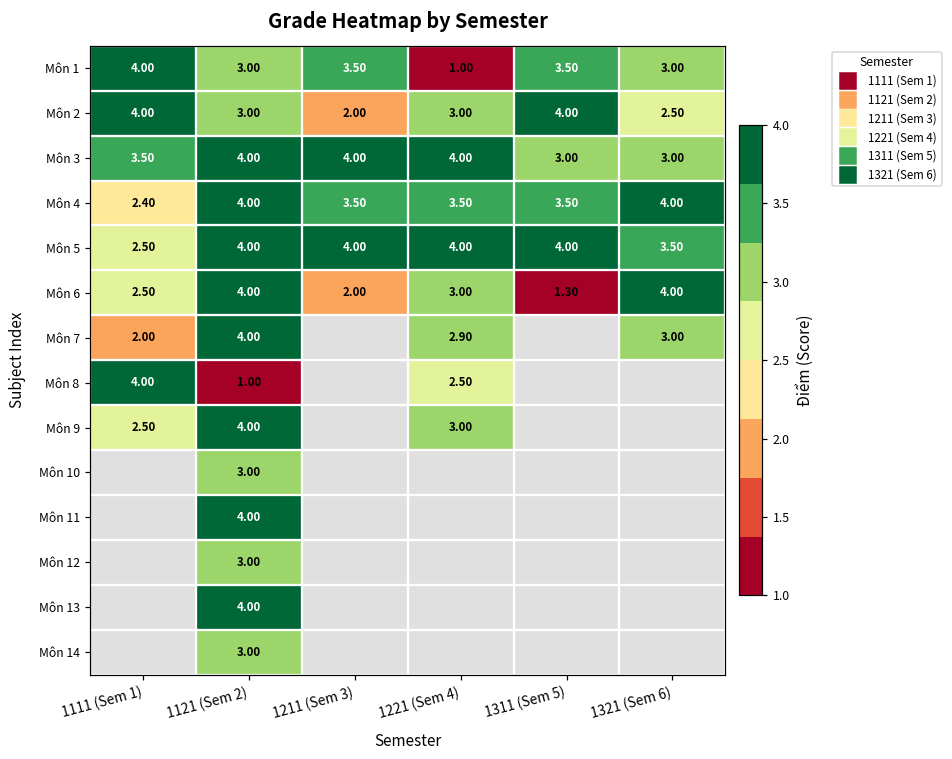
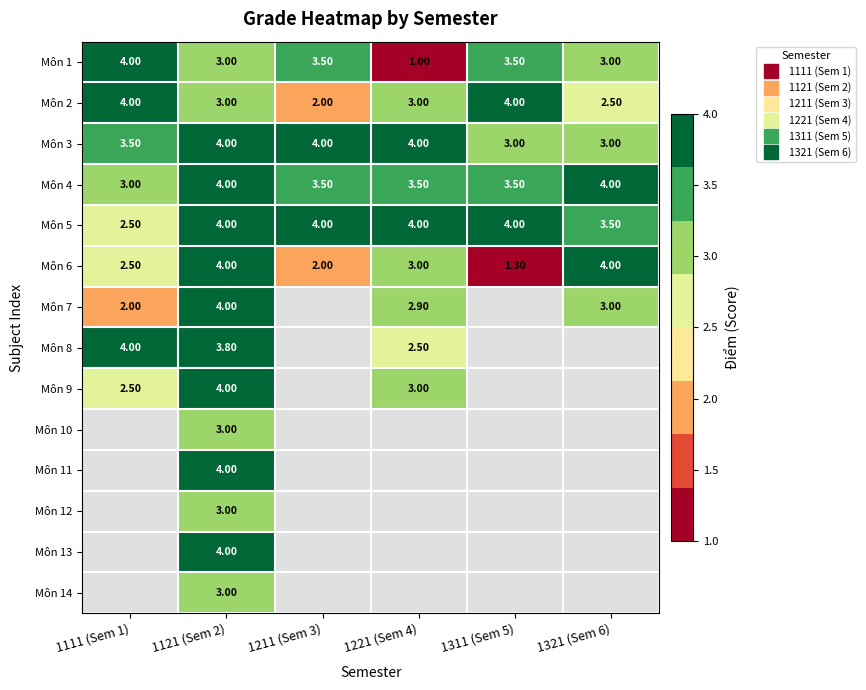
  {
    "Môn 1": {
      "1111 (Sem 1)": 4.00,
      "1121 (Sem 2)": 3.00,
      "1211 (Sem 3)": 3.50,
      "1221 (Sem 4)": 1.00,
      "1311 (Sem 5)": 3.50,
      "1321 (Sem 6)": 3.00
    },
    "Môn 2": {
      "1111 (Sem 1)": 4.00,
      "1121 (Sem 2)": 3.00,
      "1211 (Sem 3)": 2.00,
      "1221 (Sem 4)": 3.00,
      "1311 (Sem 5)": 4.00,
      "1321 (Sem 6)": 2.50
    },
    "Môn 3": {
      "1111 (Sem 1)": 3.50,
      "1121 (Sem 2)": 4.00,
      "1211 (Sem 3)": 4.00,
      "1221 (Sem 4)": 4.00,
      "1311 (Sem 5)": 3.00,
      "1321 (Sem 6)": 3.00
    },
    "Môn 4": {
-     "1111 (Sem 1)": 2.40,
+     "1111 (Sem 1)": 3.00,
      "1121 (Sem 2)": 4.00,
      "1211 (Sem 3)": 3.50,
      "1221 (Sem 4)": 3.50,
      "1311 (Sem 5)": 3.50,
      "1321 (Sem 6)": 4.00
    },
    "Môn 5": {
      "1111 (Sem 1)": 2.50,
      "1121 (Sem 2)": 4.00,
      "1211 (Sem 3)": 4.00,
      "1221 (Sem 4)": 4.00,
      "1311 (Sem 5)": 4.00,
      "1321 (Sem 6)": 3.50
    },
    "Môn 6": {
      "1111 (Sem 1)": 2.50,
      "1121 (Sem 2)": 4.00,
      "1211 (Sem 3)": 2.00,
      "1221 (Sem 4)": 3.00,
      "1311 (Sem 5)": 1.30,
      "1321 (Sem 6)": 4.00
    },
    "Môn 7": {
      "1111 (Sem 1)": 2.00,
      "1121 (Sem 2)": 4.00,
      "1221 (Sem 4)": 2.90,
      "1321 (Sem 6)": 3.00
    },
    "Môn 8": {
      "1111 (Sem 1)": 4.00,
-     "1121 (Sem 2)": 1.00,
+     "1121 (Sem 2)": 3.80,
      "1221 (Sem 4)": 2.50
    },
    "Môn 9": {
      "1111 (Sem 1)": 2.50,
      "1121 (Sem 2)": 4.00,
      "1221 (Sem 4)": 3.00
    },
    "Môn 10": {
      "1121 (Sem 2)": 3.00
    },
    "Môn 11": {
      "1121 (Sem 2)": 4.00
    },
    "Môn 12": {
      "1121 (Sem 2)": 3.00
    },
    "Môn 13": {
      "1121 (Sem 2)": 4.00
    },
    "Môn 14": {
      "1121 (Sem 2)": 3.00
    }
  }
